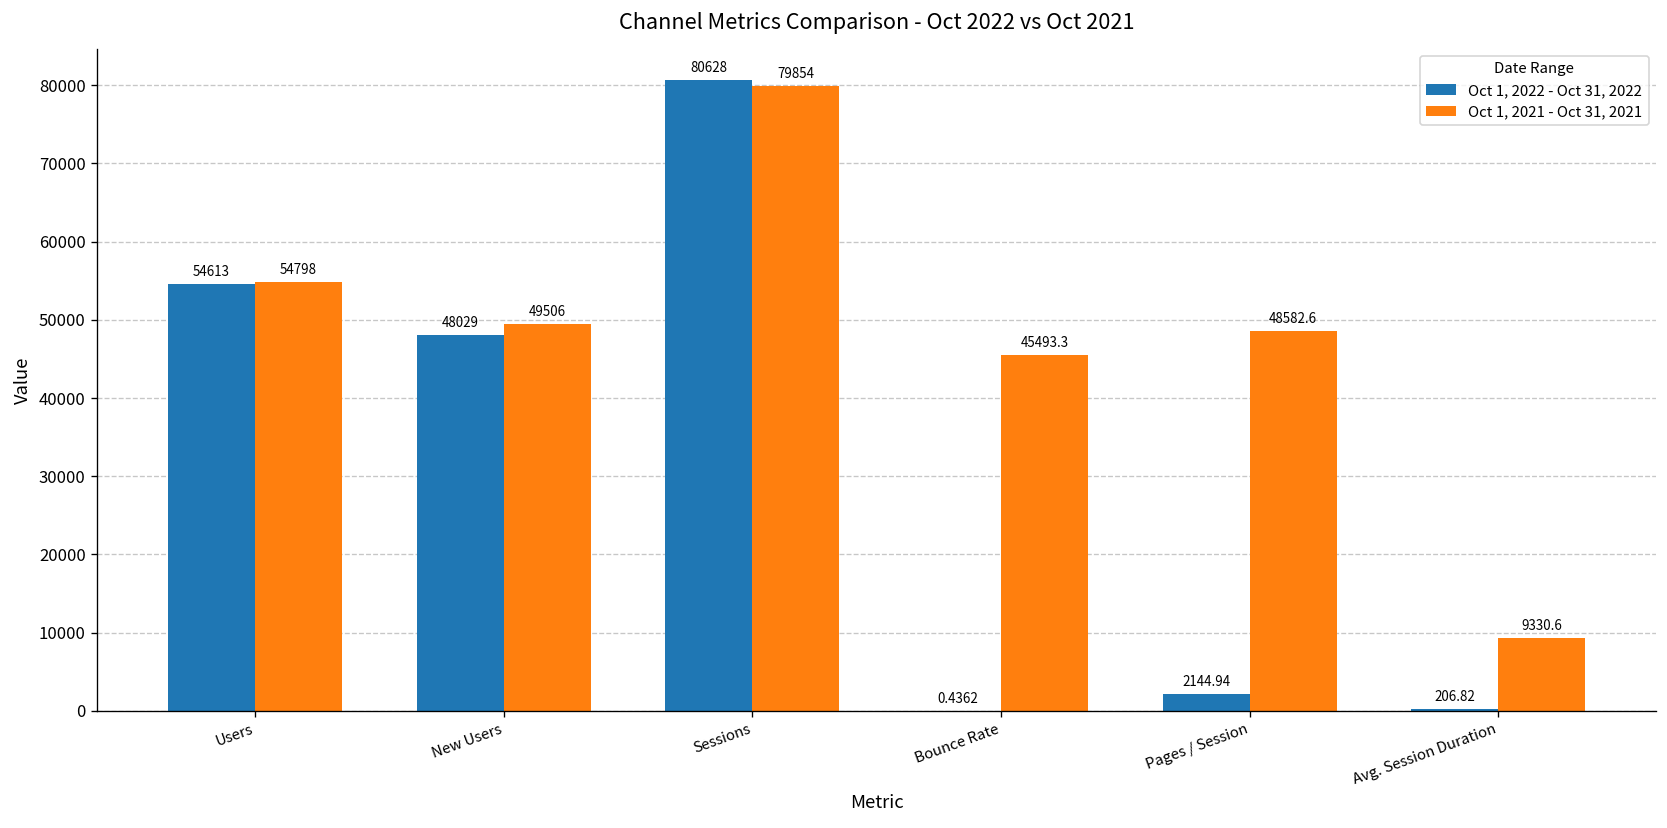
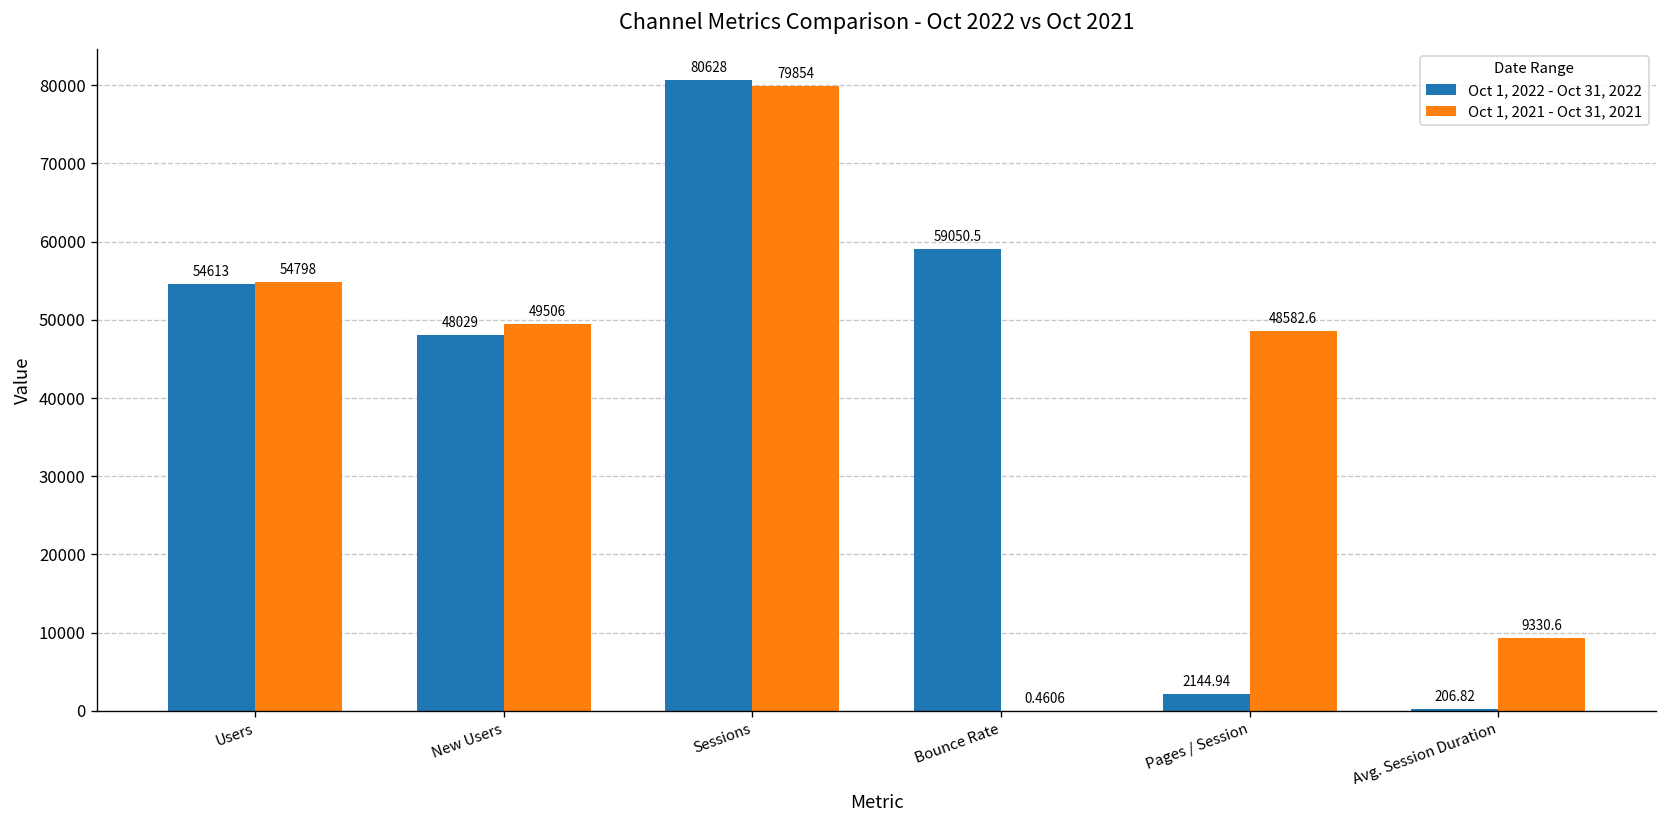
  {
    "Oct 1, 2022 - Oct 31, 2022": {
      "Users": 54613,
      "New Users": 48029,
      "Sessions": 80628,
-     "Bounce Rate": 0.4362,
+     "Bounce Rate": 59050.5,
      "Pages / Session": 2144.94,
      "Avg. Session Duration": 206.82
    },
    "Oct 1, 2021 - Oct 31, 2021": {
      "Users": 54798,
      "New Users": 49506,
      "Sessions": 79854,
-     "Bounce Rate": 45493.3,
+     "Bounce Rate": 0.4606,
      "Pages / Session": 48582.6,
      "Avg. Session Duration": 9330.6
    }
  }
